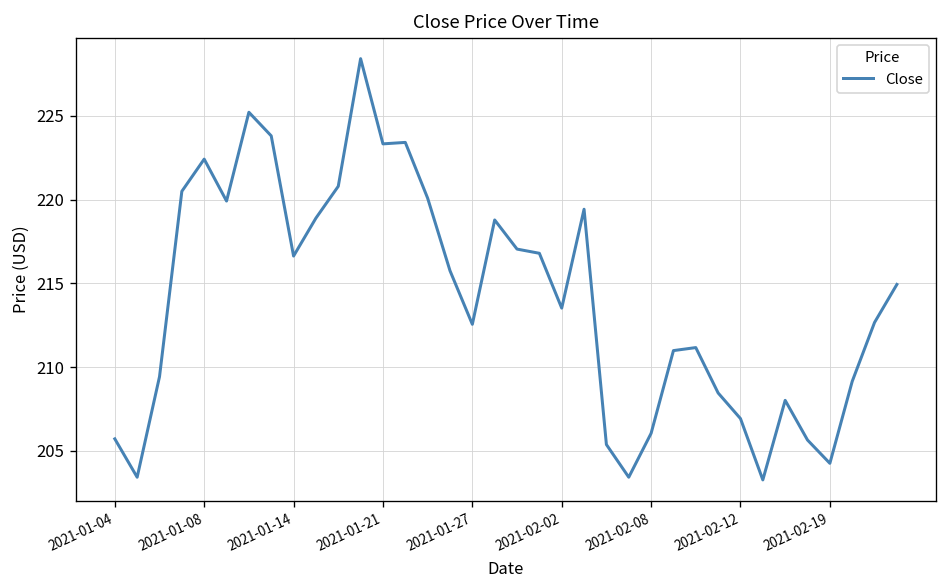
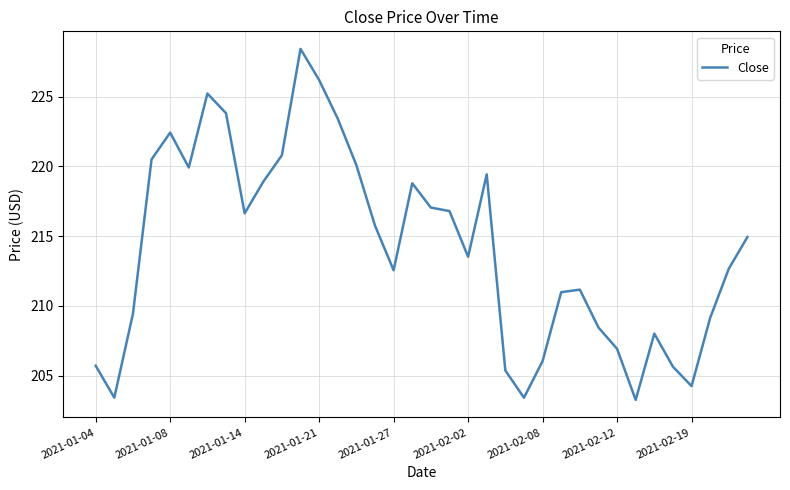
  {
    "2021-01-04": 205.7,
    "2021-01-08": 222.4,
    "2021-01-14": 216.6,
-   "2021-01-21": 223.3,
+   "2021-01-21": 226.2,
    "2021-01-27": 212.6,
    "2021-02-02": 213.5,
    "2021-02-08": 206.1,
    "2021-02-12": 206.9,
    "2021-02-19": 204.3
  }
